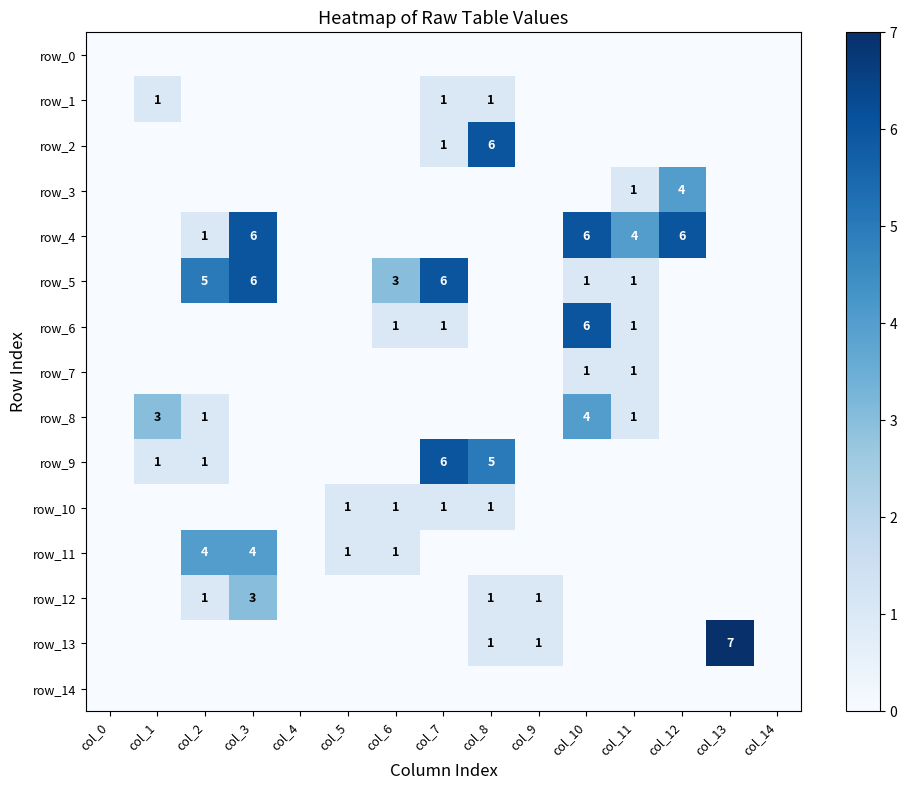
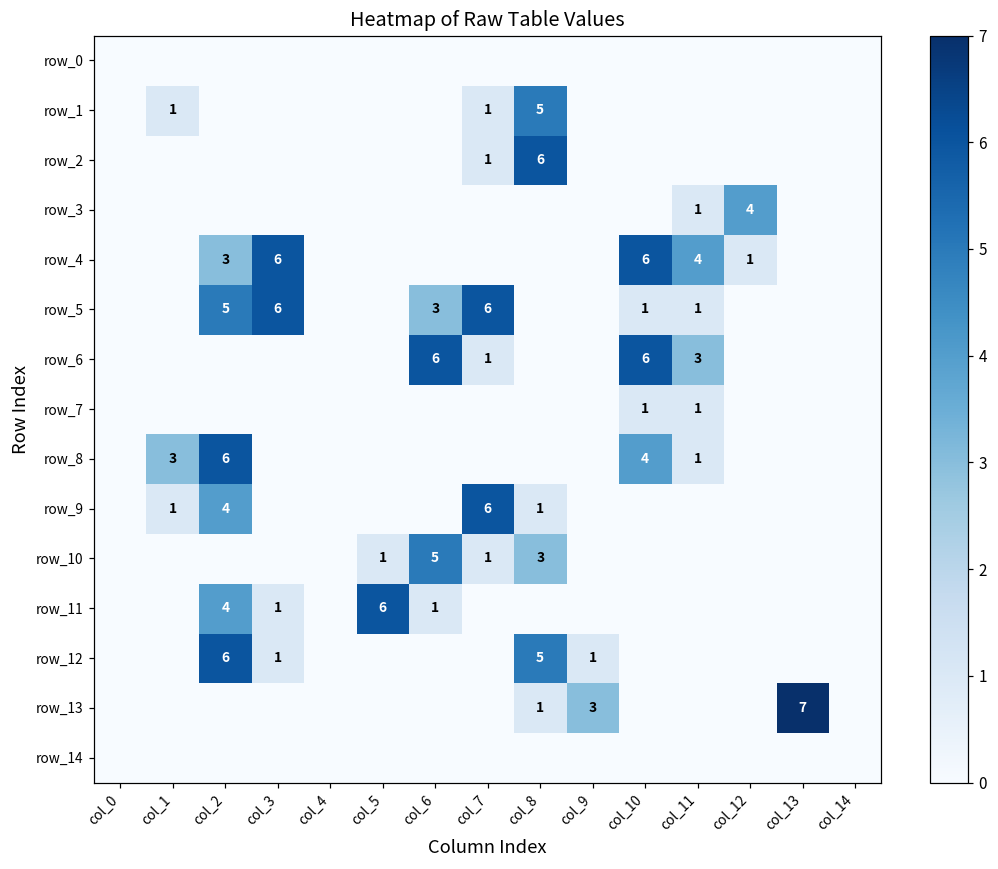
  {
    "row_1": {
      "col_1": 1,
      "col_7": 1,
-     "col_8": 1
+     "col_8": 5
    },
    "row_2": {
      "col_7": 1,
      "col_8": 6
    },
    "row_3": {
      "col_11": 1,
      "col_12": 4
    },
    "row_4": {
-     "col_2": 1,
+     "col_2": 3,
      "col_3": 6,
      "col_10": 6,
      "col_11": 4,
-     "col_12": 6
+     "col_12": 1
    },
    "row_5": {
      "col_2": 5,
      "col_3": 6,
      "col_6": 3,
      "col_7": 6,
      "col_10": 1,
      "col_11": 1
    },
    "row_6": {
-     "col_6": 1,
+     "col_6": 6,
      "col_7": 1,
      "col_10": 6,
-     "col_11": 1
+     "col_11": 3
    },
    "row_7": {
      "col_10": 1,
      "col_11": 1
    },
    "row_8": {
      "col_1": 3,
-     "col_2": 1,
+     "col_2": 6,
      "col_10": 4,
      "col_11": 1
    },
    "row_9": {
      "col_1": 1,
-     "col_2": 1,
+     "col_2": 4,
      "col_7": 6,
-     "col_8": 5
+     "col_8": 1
    },
    "row_10": {
      "col_5": 1,
-     "col_6": 1,
+     "col_6": 5,
      "col_7": 1,
-     "col_8": 1
+     "col_8": 3
    },
    "row_11": {
      "col_2": 4,
-     "col_3": 4,
-     "col_5": 1,
+     "col_3": 1,
+     "col_5": 6,
      "col_6": 1
    },
    "row_12": {
-     "col_2": 1,
-     "col_3": 3,
-     "col_8": 1,
+     "col_2": 6,
+     "col_3": 1,
+     "col_8": 5,
      "col_9": 1
    },
    "row_13": {
      "col_8": 1,
-     "col_9": 1,
+     "col_9": 3,
      "col_13": 7
    }
  }
